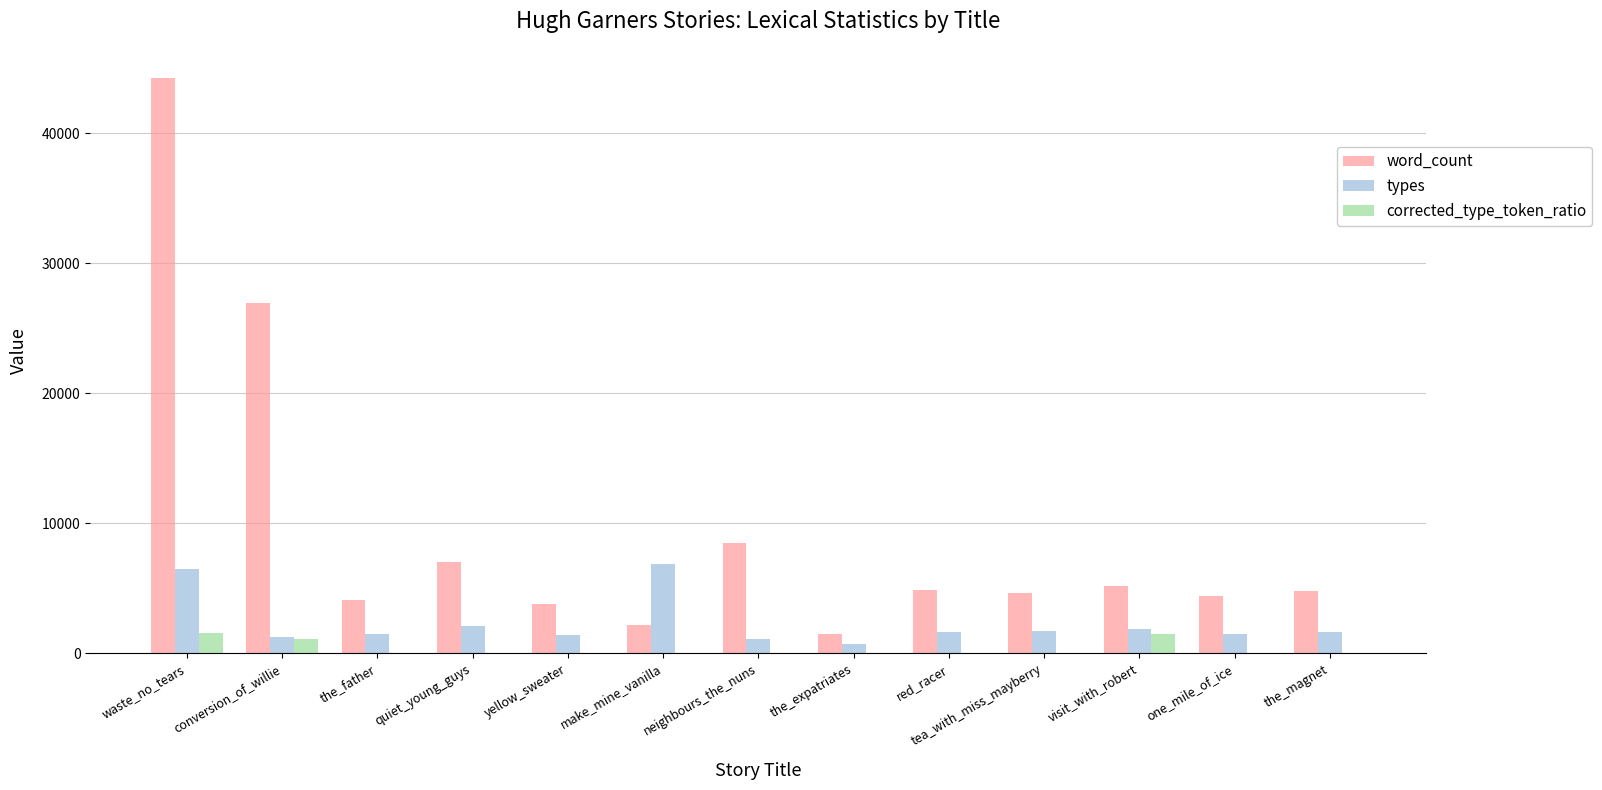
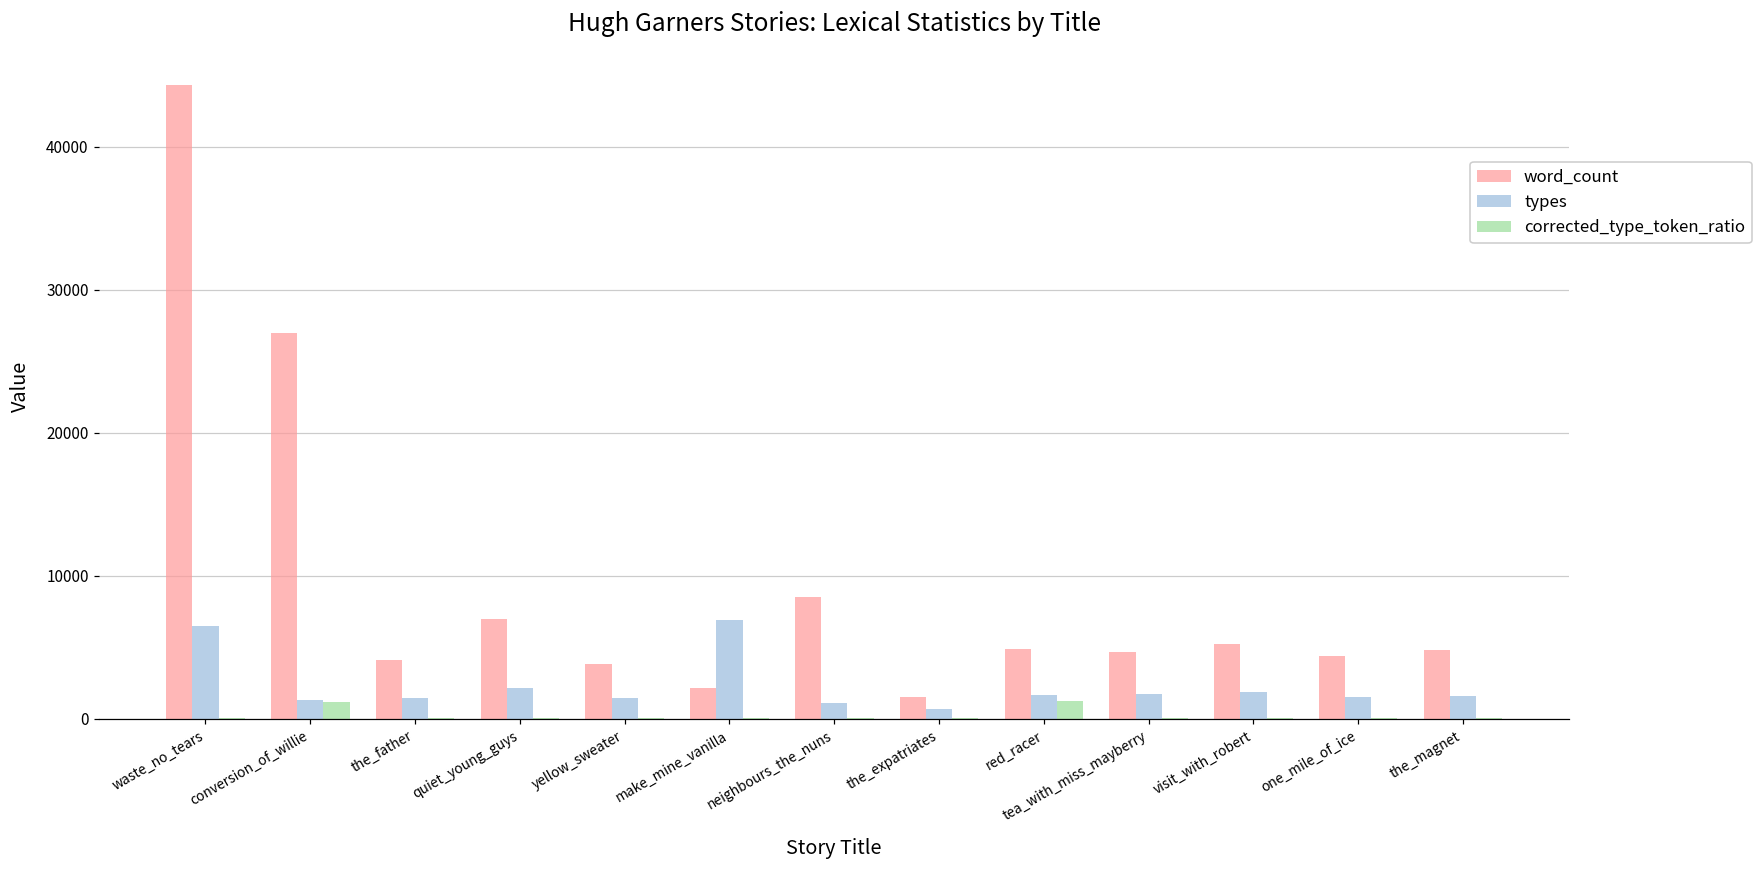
  {
    "word_count": {
      "waste_no_tears": 44300,
      "conversion_of_willie": 27000,
      "the_father": 4100,
      "quiet_young_guys": 7000,
      "yellow_sweater": 3800,
      "make_mine_vanilla": 2100,
      "neighbours_the_nuns": 8500,
      "the_expatriates": 1500,
      "red_racer": 4900,
      "tea_with_miss_mayberry": 4700,
      "visit_with_robert": 5200,
      "one_mile_of_ice": 4400,
      "the_magnet": 4800
    },
    "types": {
      "waste_no_tears": 6500,
      "conversion_of_willie": 1300,
      "the_father": 1400,
      "quiet_young_guys": 2100,
      "yellow_sweater": 1400,
      "make_mine_vanilla": 6900,
      "neighbours_the_nuns": 1100,
      "the_expatriates": 700,
      "red_racer": 1700,
      "tea_with_miss_mayberry": 1700,
      "visit_with_robert": 1800,
      "one_mile_of_ice": 1500,
      "the_magnet": 1600
    },
    "corrected_type_token_ratio": {
-     "waste_no_tears": 1500,
+     "waste_no_tears": 0,
      "conversion_of_willie": 1100,
-     "red_racer": 0,
-     "visit_with_robert": 1500
+     "red_racer": 1200,
+     "visit_with_robert": 0
    }
  }
